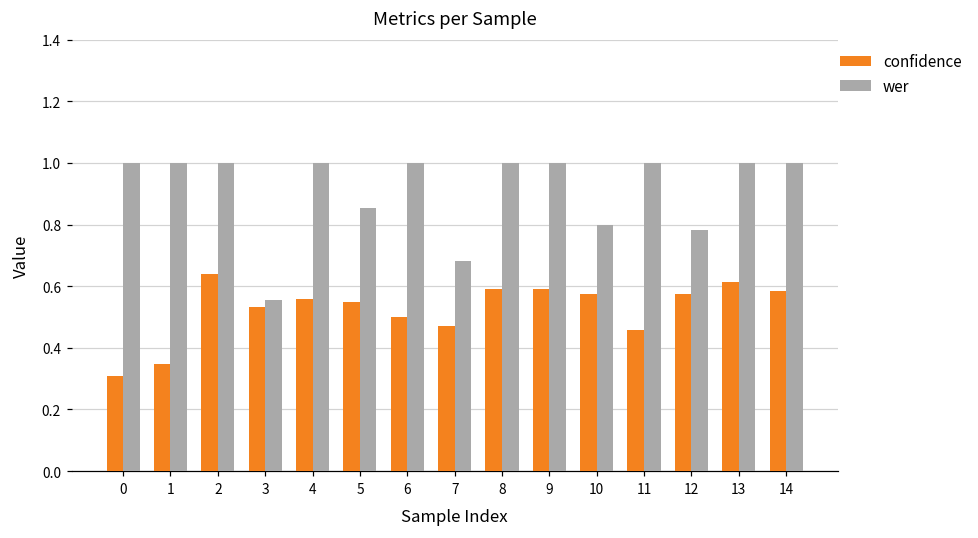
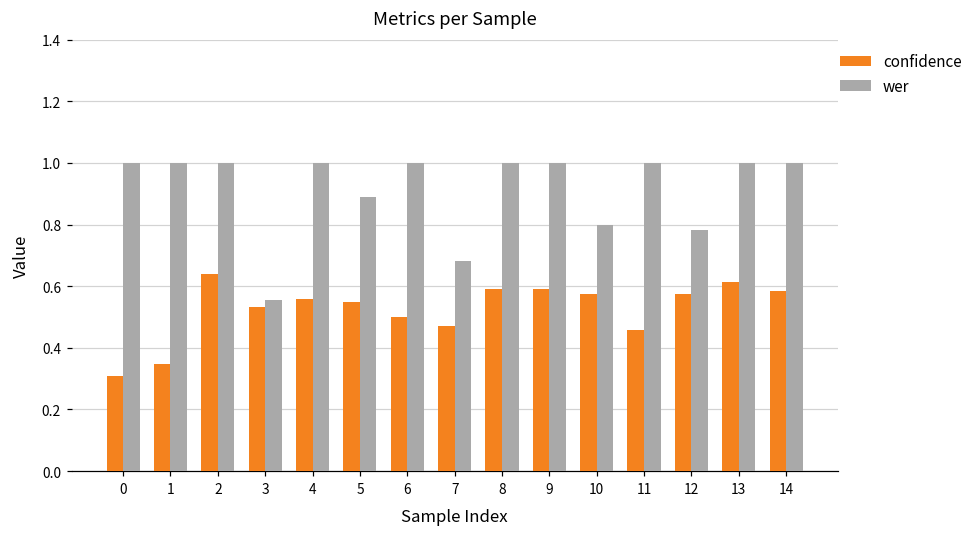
  {
    "confidence": {
      "0": 0.31,
      "1": 0.35,
      "2": 0.64,
      "3": 0.53,
      "4": 0.56,
      "5": 0.55,
      "6": 0.50,
      "7": 0.47,
      "8": 0.59,
      "9": 0.59,
      "10": 0.57,
      "11": 0.46,
      "12": 0.57,
      "13": 0.61,
      "14": 0.59
    },
    "wer": {
      "0": 1.00,
      "1": 1.00,
      "2": 1.00,
      "3": 0.56,
      "4": 1.00,
-     "5": 0.85,
+     "5": 0.89,
      "6": 1.00,
      "7": 0.68,
      "8": 1.00,
      "9": 1.00,
      "10": 0.80,
      "11": 1.00,
      "12": 0.78,
      "13": 1.00,
      "14": 1.00
    }
  }
